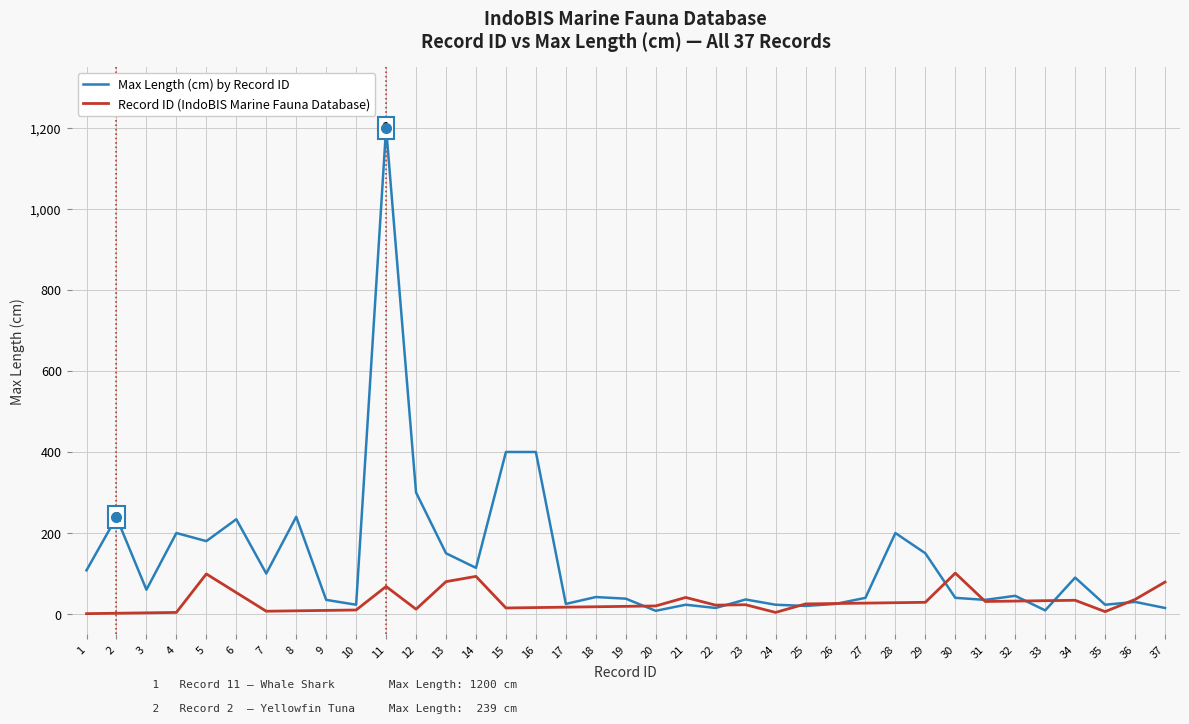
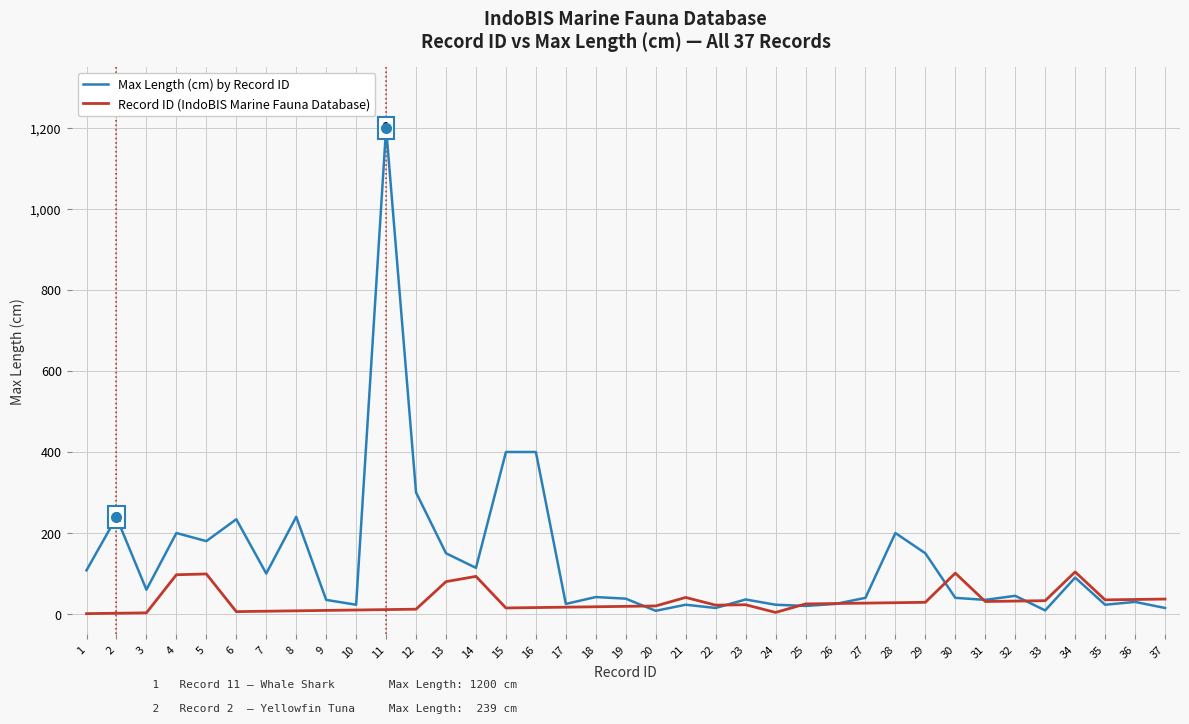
  {
    "Record ID (IndoBIS Marine Fauna Database)": {
      "1": 0,
      "2": 0,
      "3": 0,
-     "4": 0,
+     "4": 100,
      "5": 100,
-     "6": 50,
+     "6": 10,
      "7": 10,
      "8": 10,
      "9": 10,
      "10": 10,
-     "11": 70,
+     "11": 10,
      "12": 10,
      "13": 80,
      "14": 90,
      "15": 20,
      "16": 20,
      "17": 20,
      "18": 20,
      "19": 20,
      "20": 20,
      "21": 40,
      "22": 20,
      "23": 20,
      "24": 0,
      "27": 30,
      "28": 30,
      "29": 30,
      "30": 100,
      "32": 30,
      "33": 30,
-     "34": 30,
-     "35": 10,
-     "37": 80
+     "34": 100,
+     "35": 40,
+     "37": 40
    }
  }
